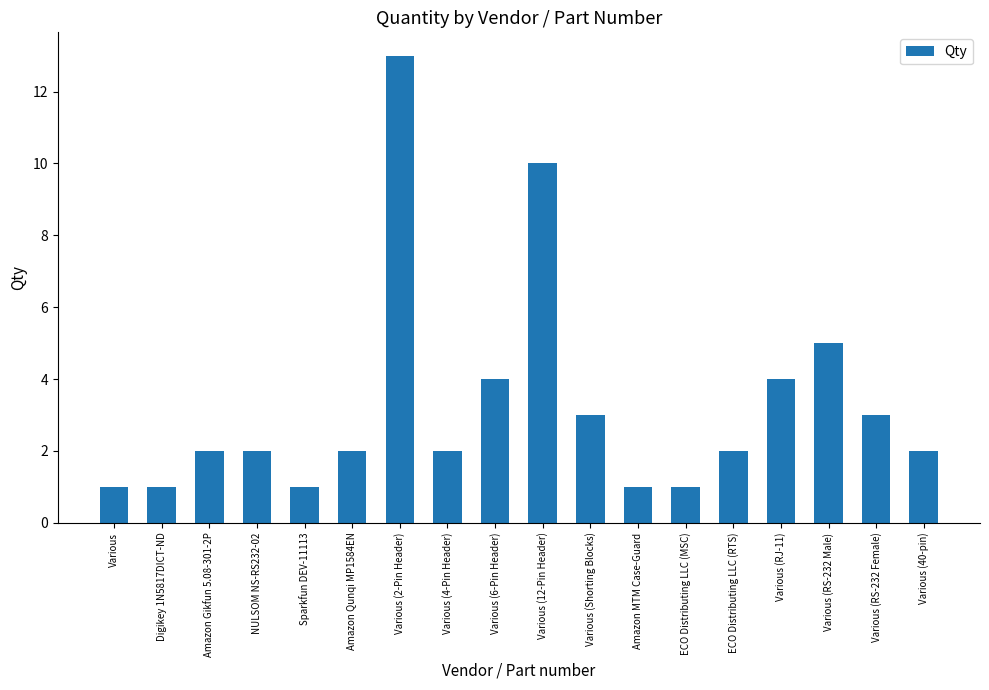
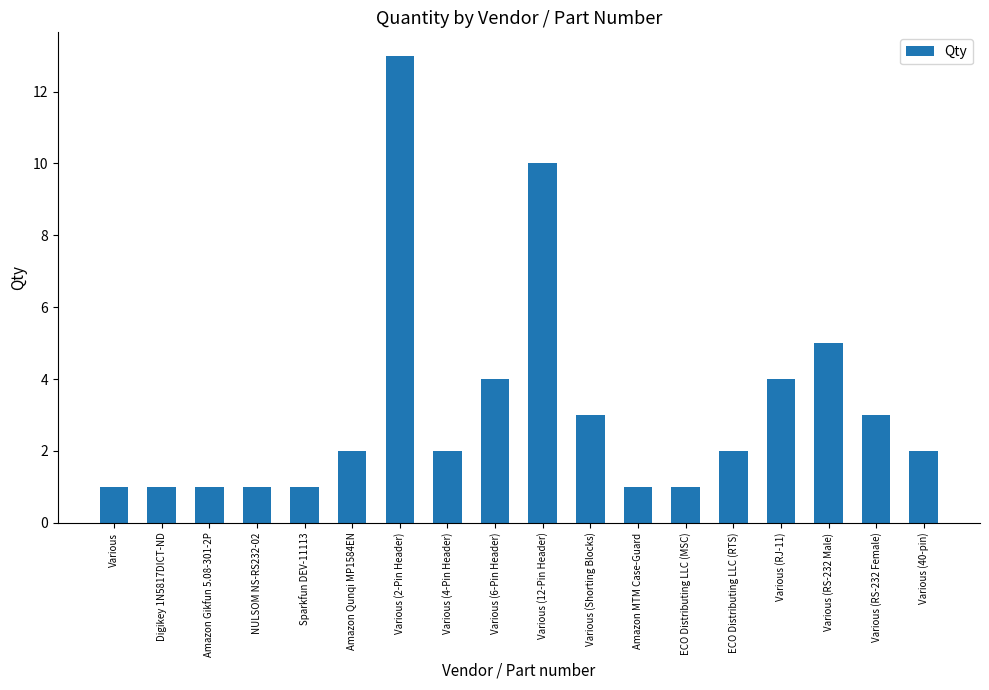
  {
    "Various": 1,
    "Digikey 1N5817DICT-ND": 1,
-   "Amazon Gikfun 5.08-301-2P": 2,
-   "NULSOM NS-RS232-02": 2,
+   "Amazon Gikfun 5.08-301-2P": 1,
+   "NULSOM NS-RS232-02": 1,
    "Sparkfun DEV-11113": 1,
    "Amazon Qunqi MP1584EN": 2,
    "Various (2-Pin Header)": 13,
    "Various (4-Pin Header)": 2,
    "Various (6-Pin Header)": 4,
    "Various (12-Pin Header)": 10,
    "Various (Shorting Blocks)": 3,
    "Amazon MTM Case-Guard": 1,
    "ECO Distributing LLC (MSC)": 1,
    "ECO Distributing LLC (RTS)": 2,
    "Various (RJ-11)": 4,
    "Various (RS-232 Male)": 5,
    "Various (RS-232 Female)": 3,
    "Various (40-pin)": 2
  }
